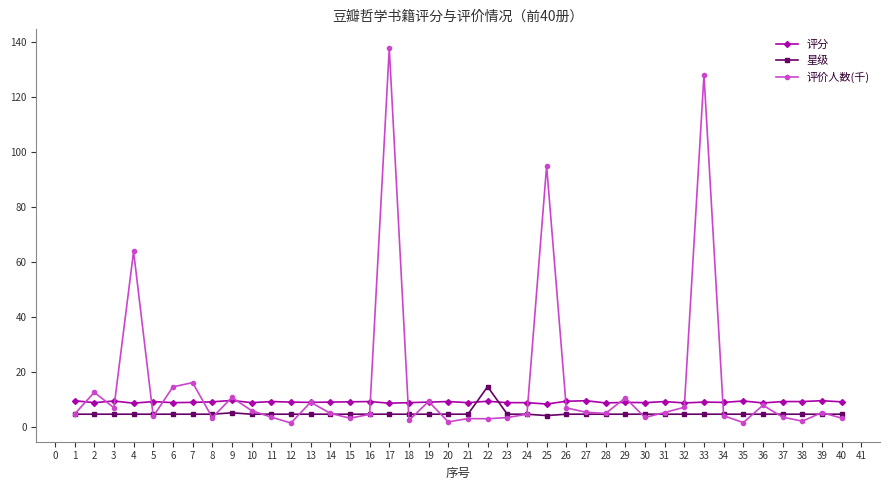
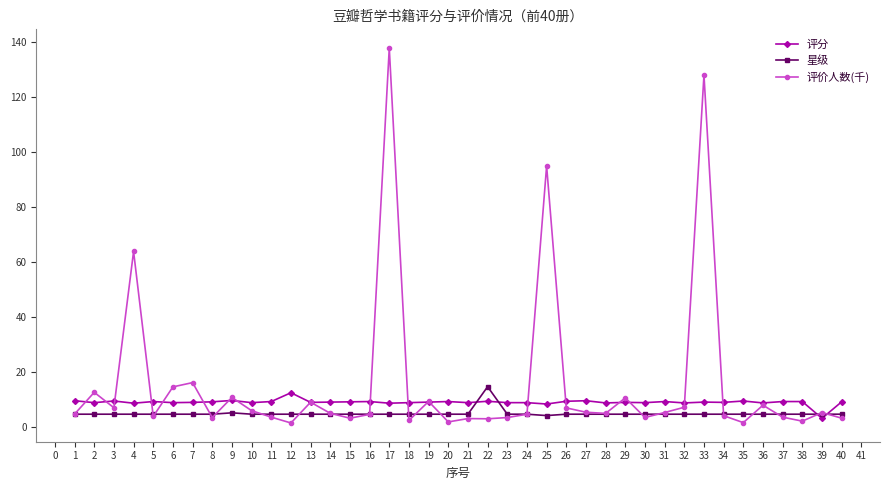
  {
    "评分": {
      "1": 9,
      "2": 9,
      "3": 9,
      "4": 9,
      "5": 9,
      "6": 9,
      "7": 9,
      "8": 9,
      "9": 10,
      "10": 9,
      "11": 9,
-     "12": 9,
+     "12": 12,
      "14": 9,
      "15": 9,
      "16": 9,
      "17": 9,
      "18": 9,
      "20": 9,
      "21": 9,
      "22": 9,
      "23": 9,
      "24": 9,
      "25": 8,
      "26": 9,
      "27": 9,
      "28": 9,
      "29": 9,
      "30": 9,
      "31": 9,
      "32": 9,
      "33": 9,
      "34": 9,
      "35": 9,
      "37": 9,
      "38": 9,
-     "39": 9,
+     "39": 3,
      "40": 9
    },
    "星级": {
      "2": 5,
      "3": 5,
      "4": 5,
      "6": 5,
      "7": 5,
      "8": 5,
      "9": 5,
      "10": 5,
      "11": 5,
      "12": 5,
      "13": 5,
      "15": 5,
      "17": 5,
      "18": 5,
      "19": 5,
      "20": 5,
      "21": 5,
      "22": 15,
      "23": 5,
      "25": 4,
      "26": 5,
      "29": 5,
      "30": 5,
      "32": 5,
      "33": 5,
      "35": 5,
      "36": 5,
      "37": 5,
      "38": 5,
      "40": 5
    },
    "评价人数(千)": {
      "2": 12,
      "3": 7,
      "4": 64,
      "6": 14,
      "7": 16,
      "8": 3,
      "9": 11,
      "10": 6,
      "11": 3,
      "12": 1,
      "15": 3,
      "17": 138,
      "18": 2,
      "20": 2,
      "21": 3,
      "22": 3,
      "23": 3,
      "25": 95,
      "26": 7,
      "29": 10,
      "30": 3,
      "32": 7,
      "33": 128,
      "35": 1,
      "37": 3,
      "38": 2,
      "40": 3
    }
  }
